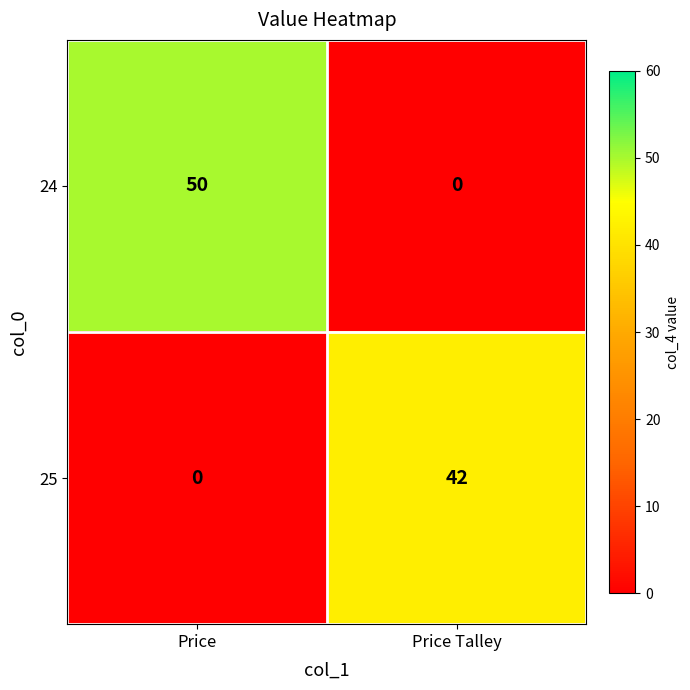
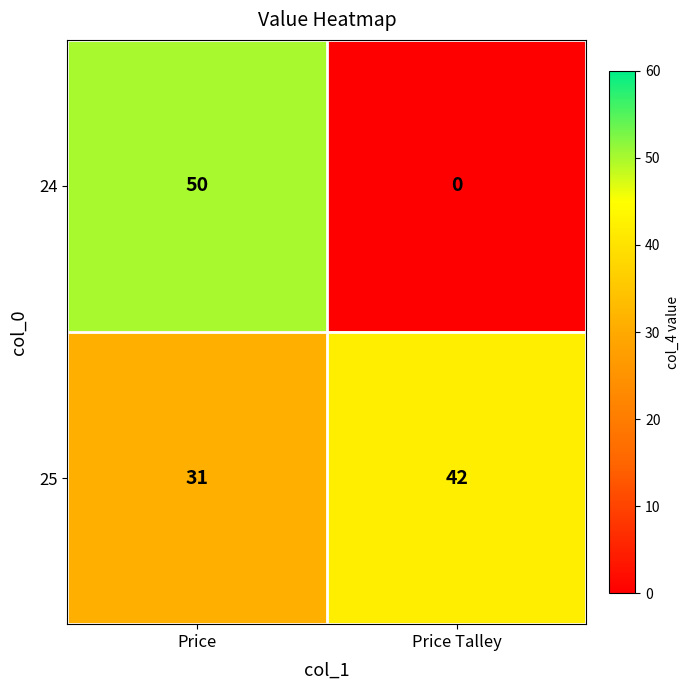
  {
    "24": {
      "Price": 50,
      "Price Talley": 0
    },
    "25": {
-     "Price": 0,
+     "Price": 31,
      "Price Talley": 42
    }
  }
